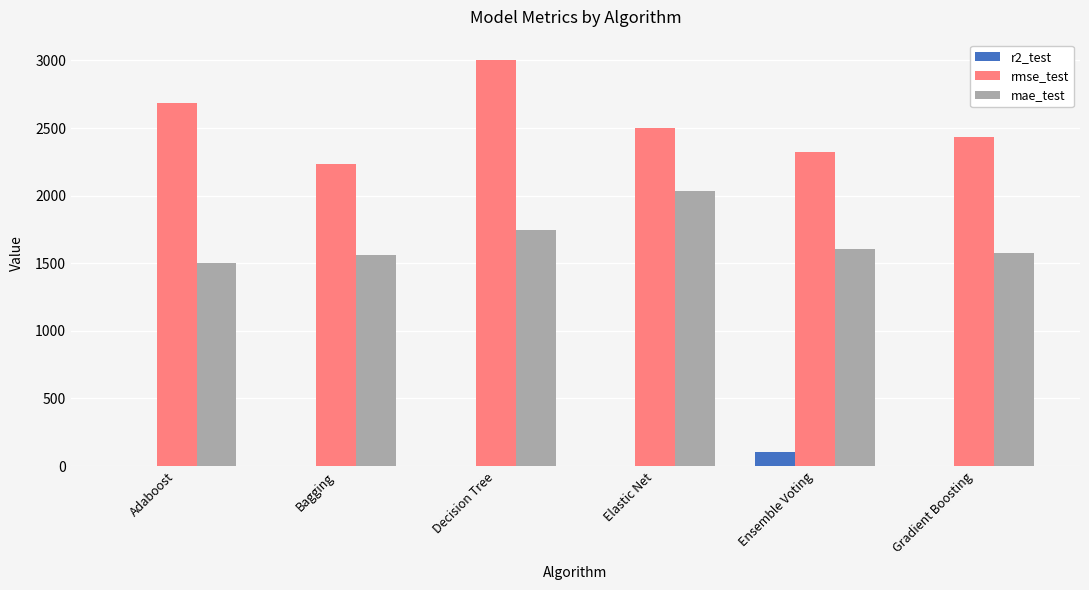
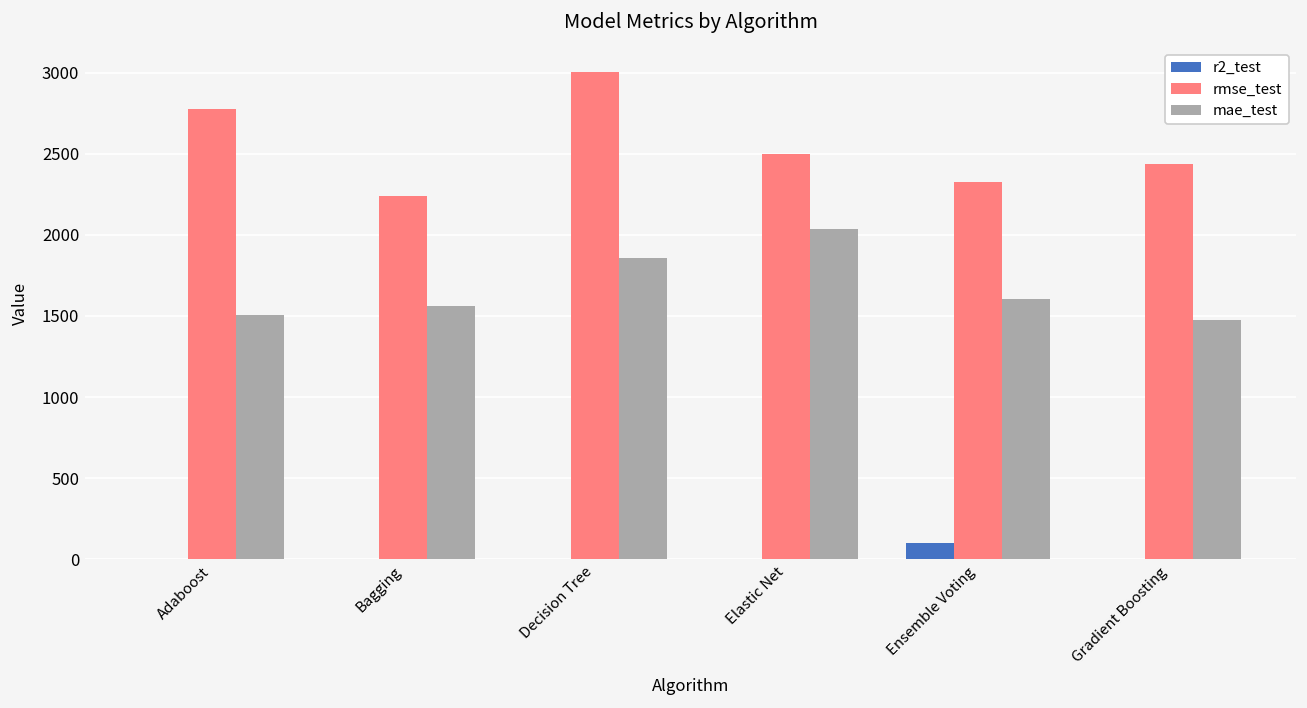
  {
    "r2_test": {
      "Ensemble Voting": 100
    },
    "rmse_test": {
-     "Adaboost": 2690,
+     "Adaboost": 2780,
      "Bagging": 2240,
      "Decision Tree": 3000,
      "Elastic Net": 2500,
      "Ensemble Voting": 2320,
      "Gradient Boosting": 2440
    },
    "mae_test": {
      "Adaboost": 1500,
      "Bagging": 1560,
-     "Decision Tree": 1740,
+     "Decision Tree": 1860,
      "Elastic Net": 2040,
      "Ensemble Voting": 1600,
-     "Gradient Boosting": 1580
+     "Gradient Boosting": 1480
    }
  }
